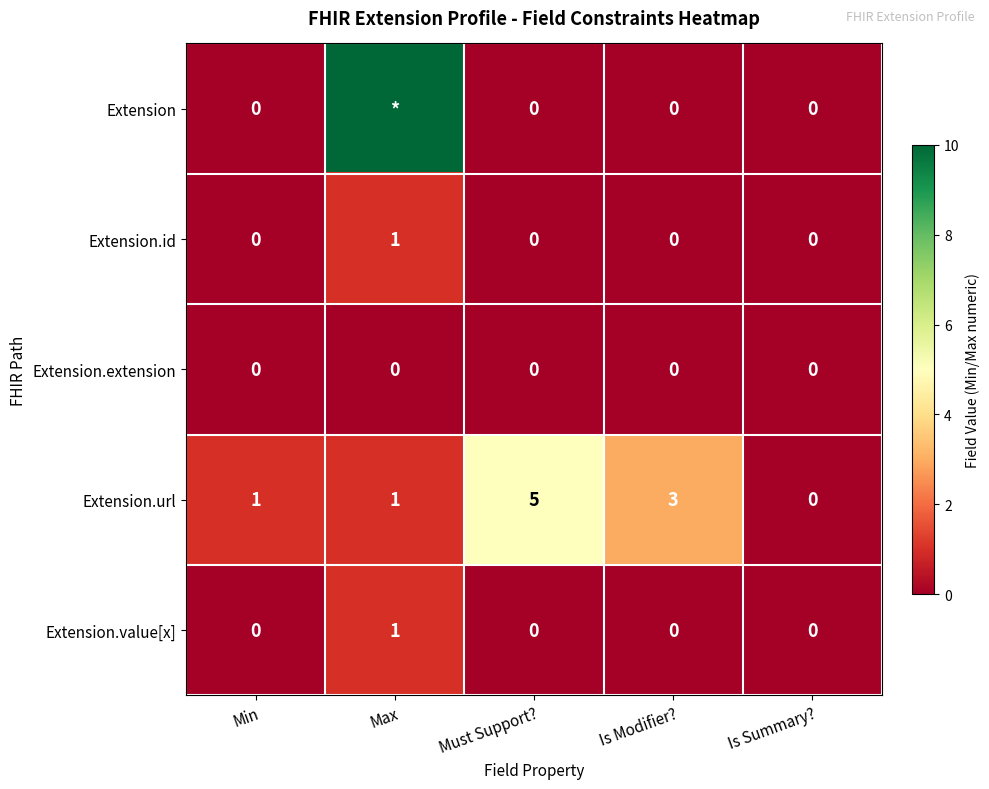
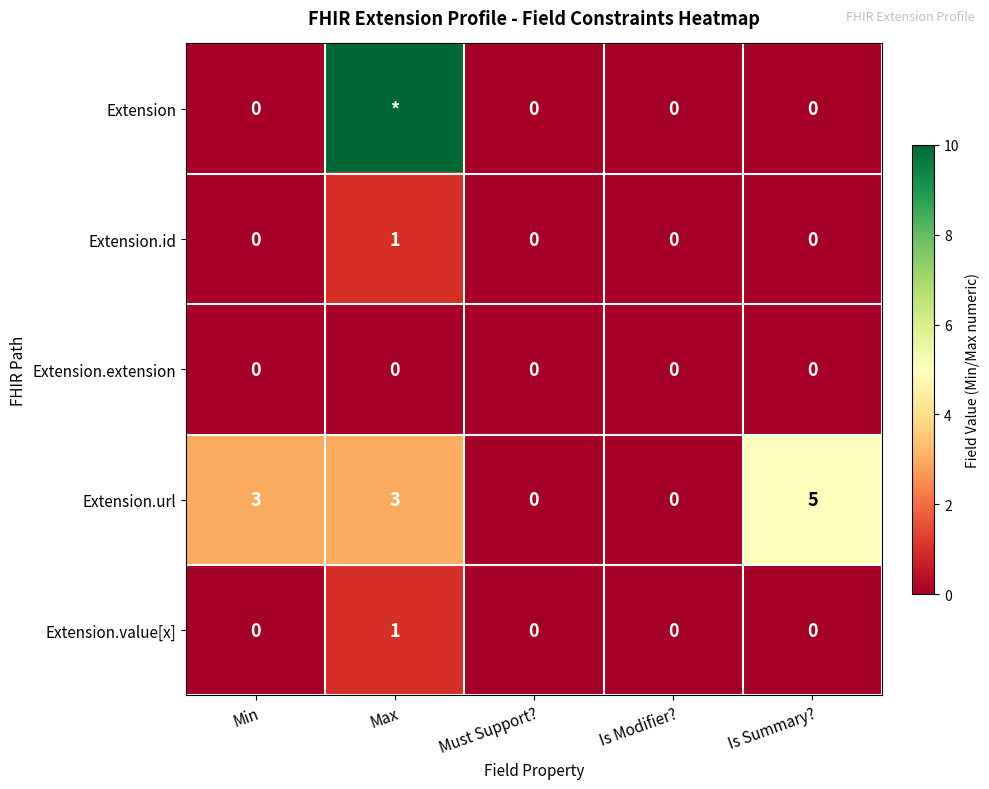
  {
    "Extension": {
      "Min": 0,
      "Must Support?": 0,
      "Is Modifier?": 0,
      "Is Summary?": 0
    },
    "Extension.id": {
      "Min": 0,
      "Max": 1,
      "Must Support?": 0,
      "Is Modifier?": 0,
      "Is Summary?": 0
    },
    "Extension.extension": {
      "Min": 0,
      "Max": 0,
      "Must Support?": 0,
      "Is Modifier?": 0,
      "Is Summary?": 0
    },
    "Extension.url": {
-     "Min": 1,
-     "Max": 1,
-     "Must Support?": 5,
-     "Is Modifier?": 3,
-     "Is Summary?": 0
+     "Min": 3,
+     "Max": 3,
+     "Must Support?": 0,
+     "Is Modifier?": 0,
+     "Is Summary?": 5
    },
    "Extension.value[x]": {
      "Min": 0,
      "Max": 1,
      "Must Support?": 0,
      "Is Modifier?": 0,
      "Is Summary?": 0
    }
  }
